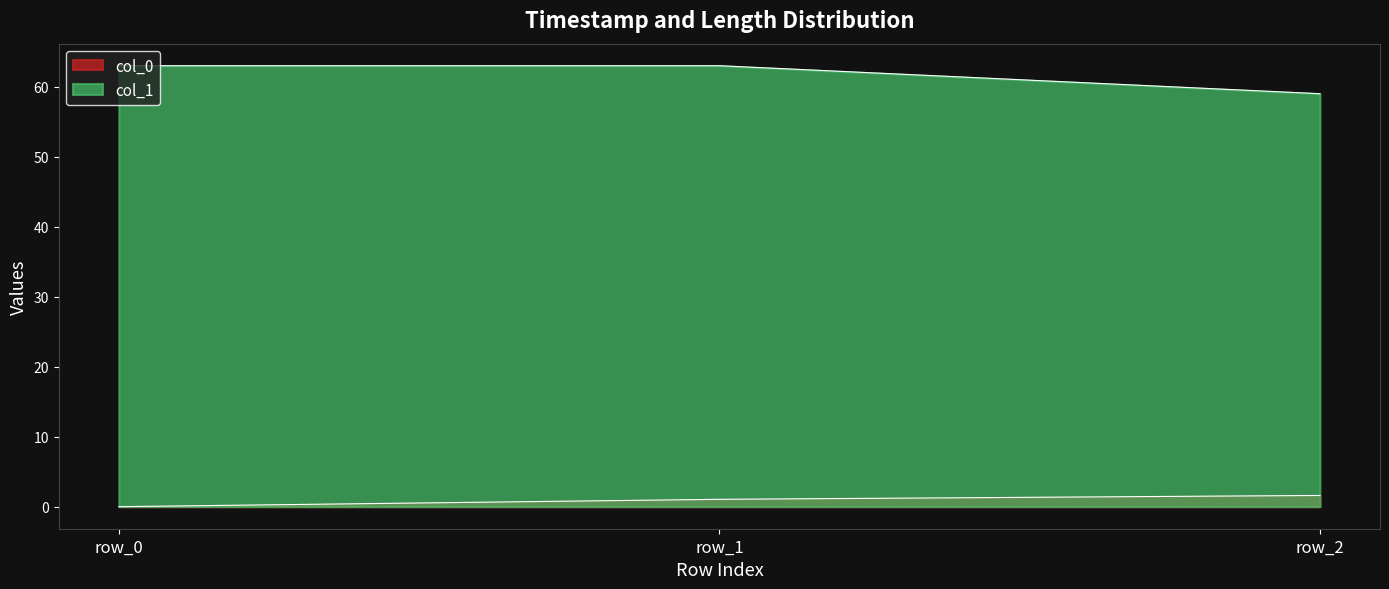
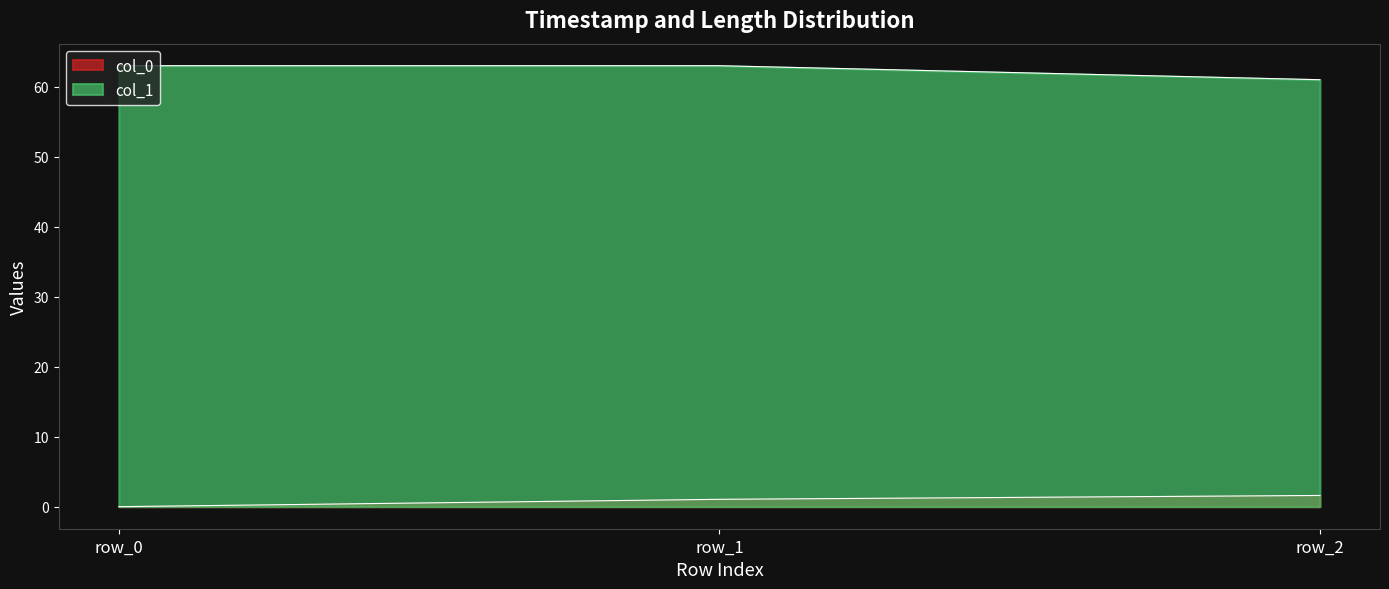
  {
    "col_0": {
      "row_0": 0,
      "row_1": 1,
      "row_2": 2
    },
    "col_1": {
      "row_1": 63,
-     "row_2": 59
+     "row_2": 61
    }
  }
